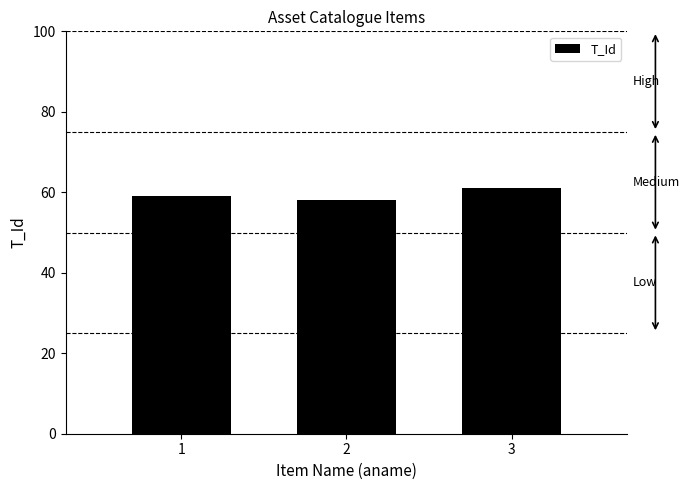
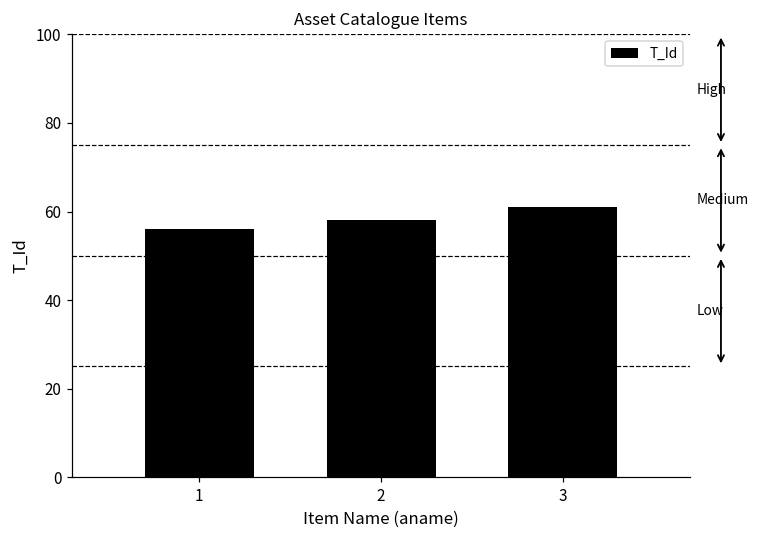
  {
-   "1": 59,
+   "1": 56,
    "2": 58,
    "3": 61
  }
